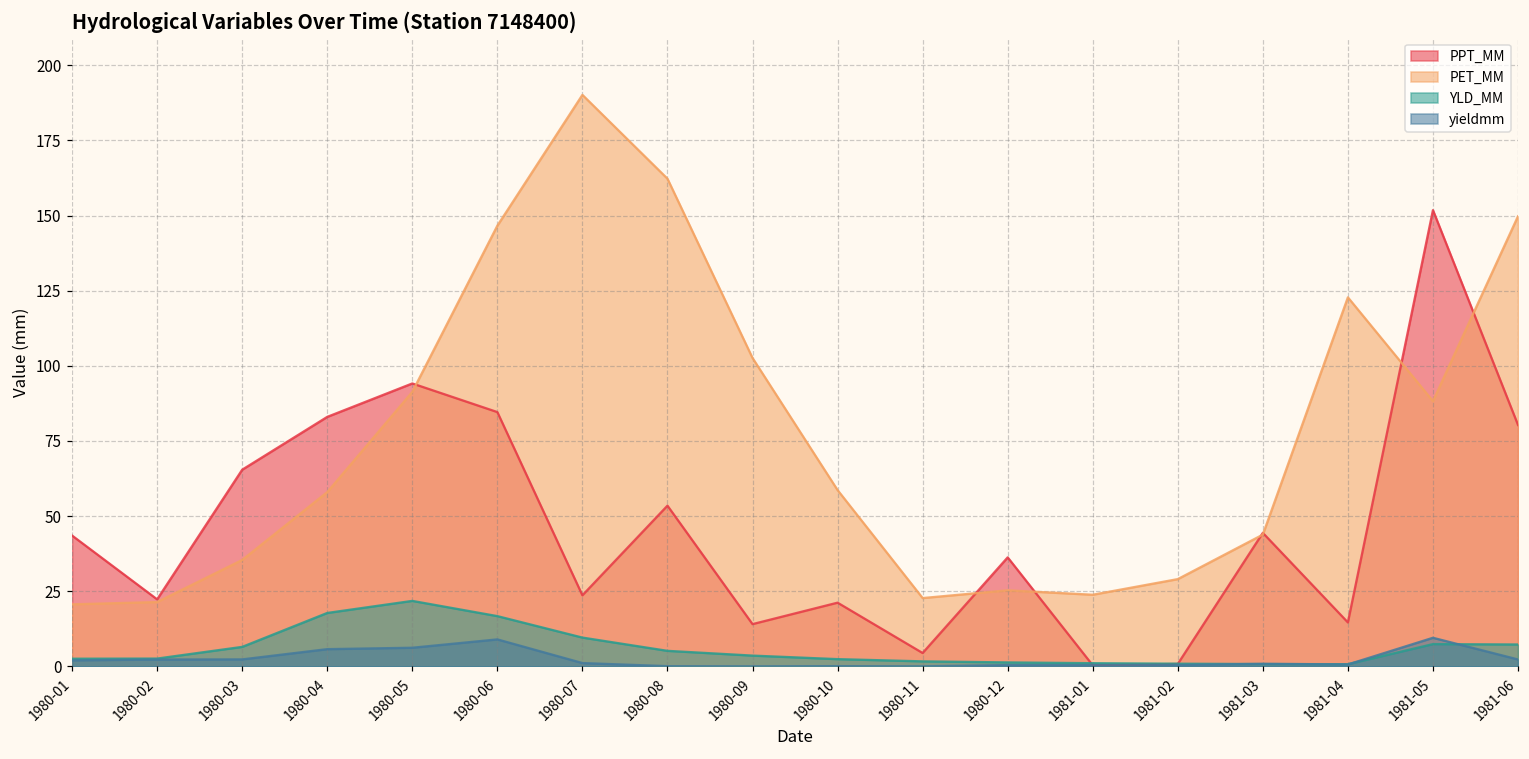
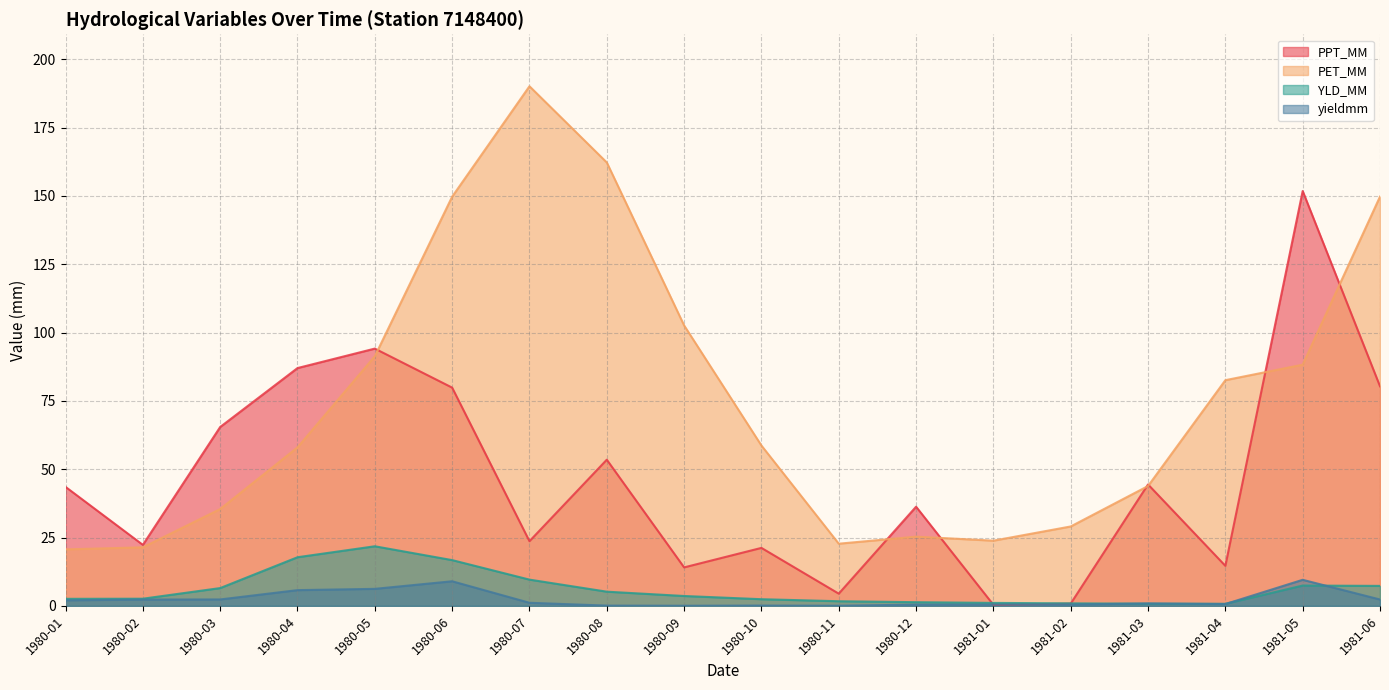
  {
    "PPT_MM": {
      "1980-01": 44,
      "1980-03": 65,
-     "1980-04": 83,
+     "1980-04": 87,
      "1980-05": 94,
-     "1980-06": 85,
+     "1980-06": 80,
      "1980-07": 24,
      "1980-08": 53,
      "1980-09": 14,
      "1980-10": 21,
      "1980-11": 4,
      "1980-12": 36,
      "1981-04": 15,
      "1981-05": 152,
      "1981-06": 80
    },
    "PET_MM": {
      "1980-01": 21,
      "1980-03": 35,
      "1980-04": 58,
      "1980-05": 91,
-     "1980-06": 147,
+     "1980-06": 150,
      "1980-07": 190,
      "1980-08": 162,
      "1980-09": 103,
      "1980-10": 59,
      "1980-11": 23,
      "1980-12": 25,
      "1981-01": 24,
      "1981-02": 29,
-     "1981-04": 123,
+     "1981-04": 83,
      "1981-05": 88,
      "1981-06": 150
    }
  }
